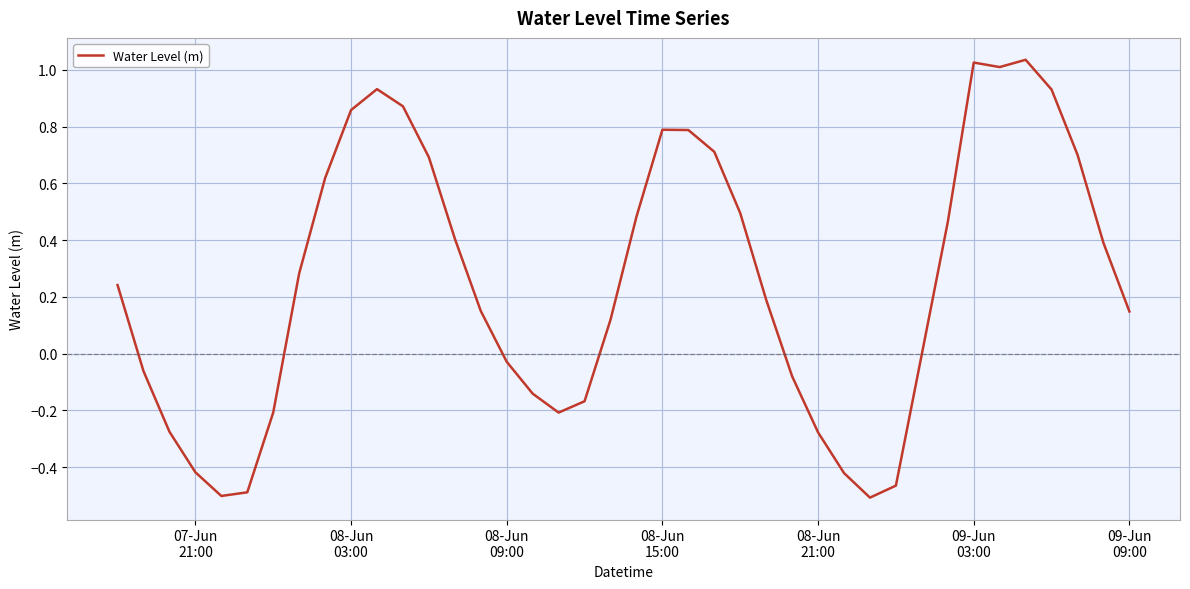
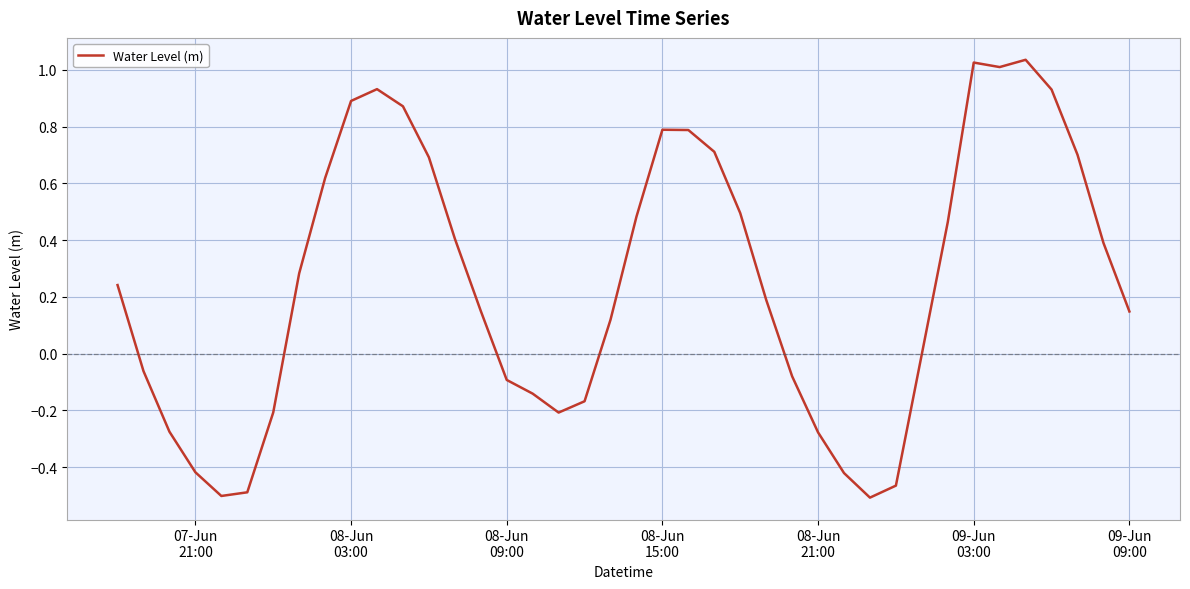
  {
    "07-Jun 21:00": -0.42,
-   "08-Jun 03:00": 0.86,
-   "08-Jun 09:00": -0.03,
+   "08-Jun 03:00": 0.89,
+   "08-Jun 09:00": -0.09,
    "08-Jun 15:00": 0.79,
    "08-Jun 21:00": -0.28,
    "09-Jun 03:00": 1.03,
    "09-Jun 09:00": 0.15
  }
